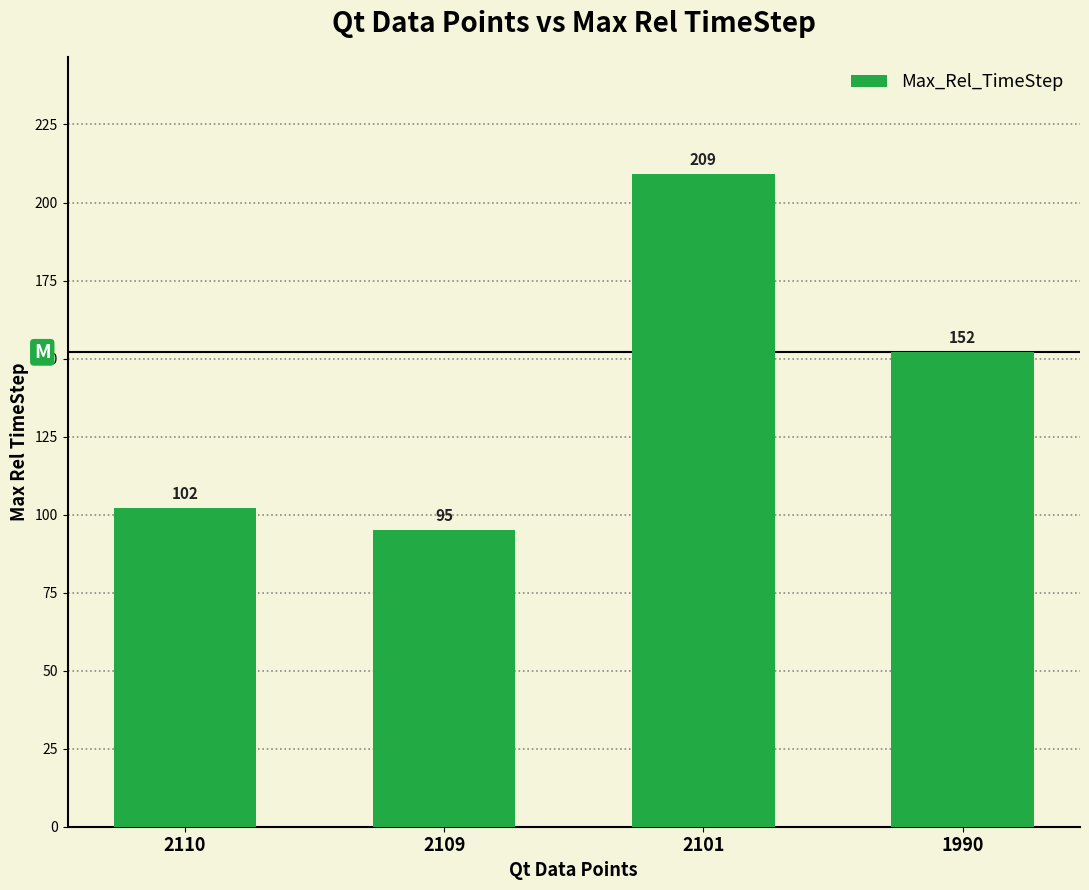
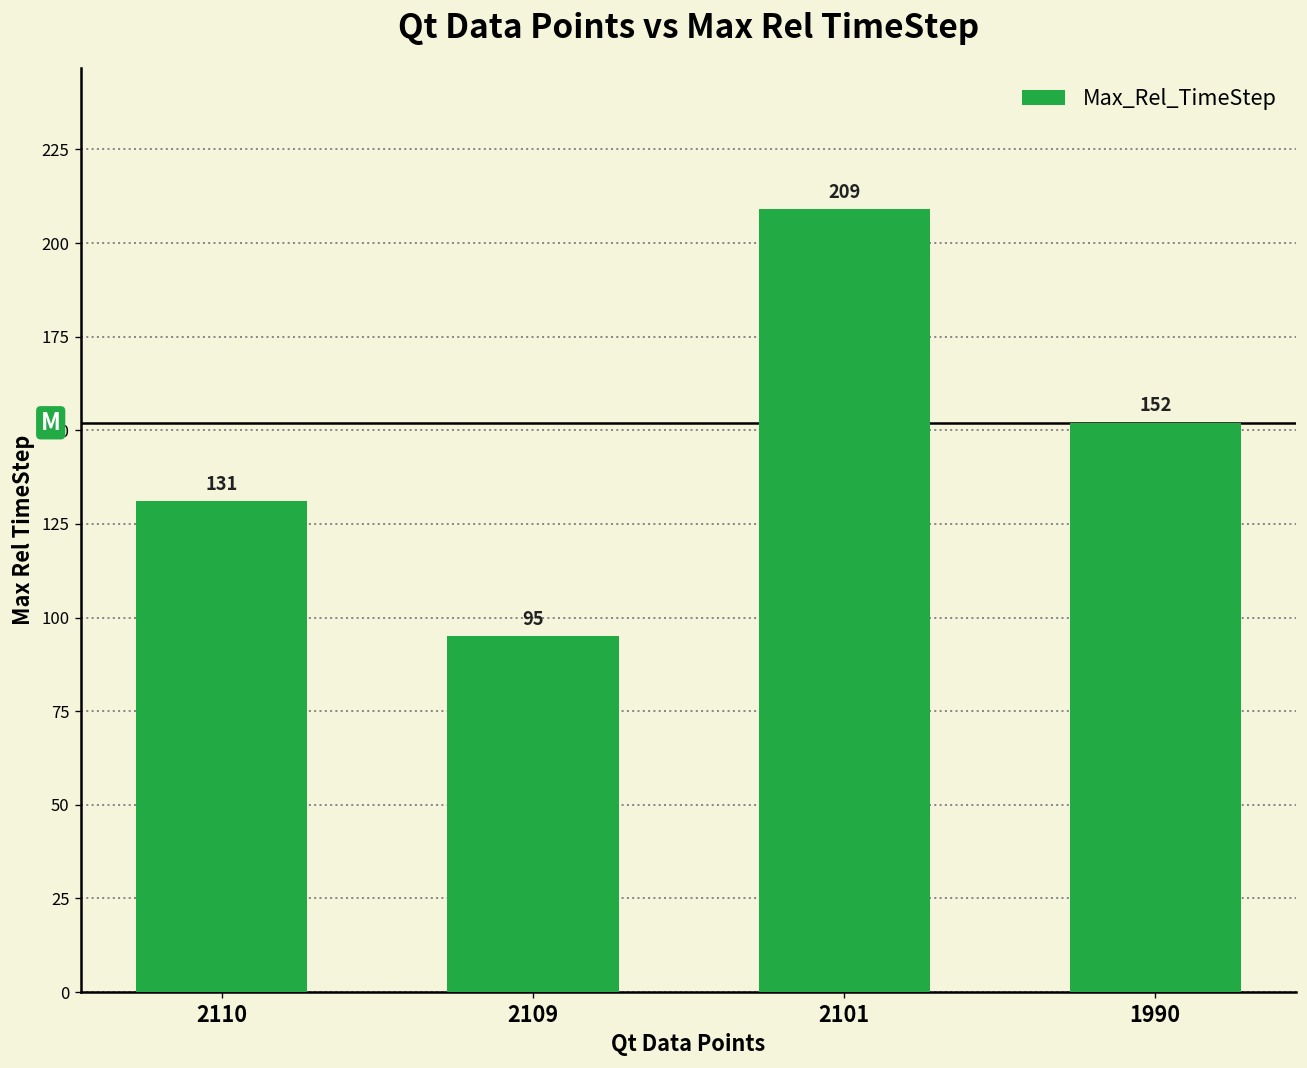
  {
-   "2110": 102,
+   "2110": 131,
    "2109": 95,
    "2101": 209,
    "1990": 152
  }
